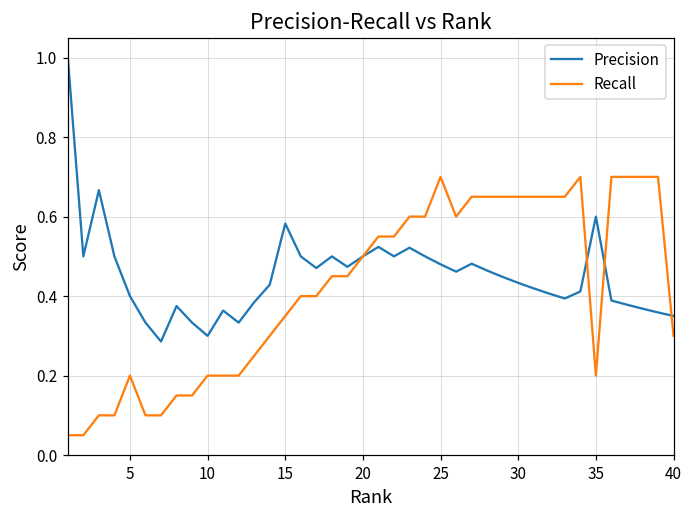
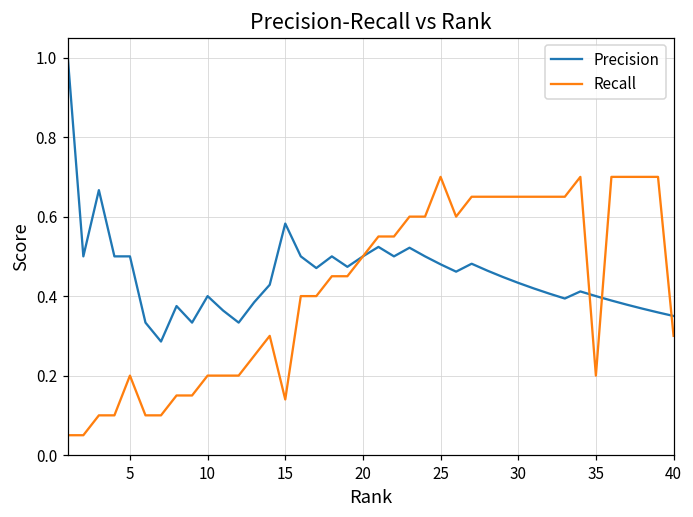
  {
    "Precision": {
-     "5": 0.4,
-     "10": 0.3,
+     "5": 0.5,
+     "10": 0.4,
      "15": 0.58,
      "25": 0.48,
      "30": 0.43,
-     "35": 0.6,
+     "35": 0.4,
      "40": 0.35
    },
    "Recall": {
      "5": 0.20,
      "10": 0.20,
-     "15": 0.35,
+     "15": 0.14,
      "25": 0.70,
      "30": 0.65,
      "35": 0.20,
      "40": 0.30
    }
  }
